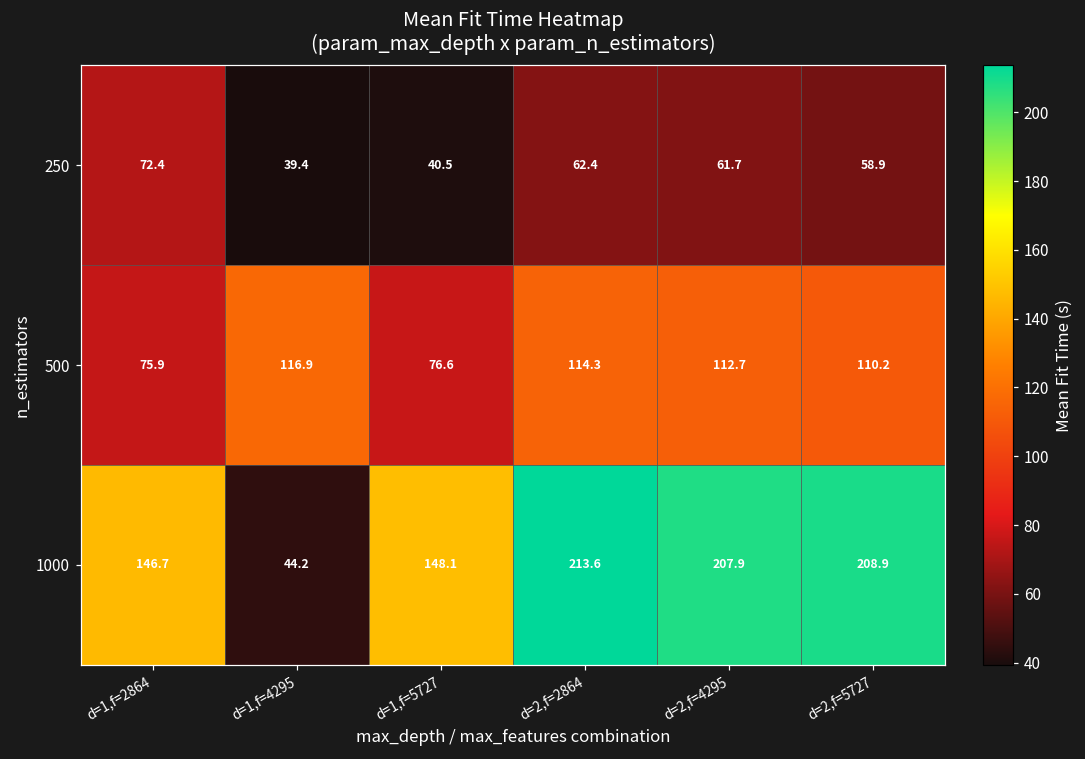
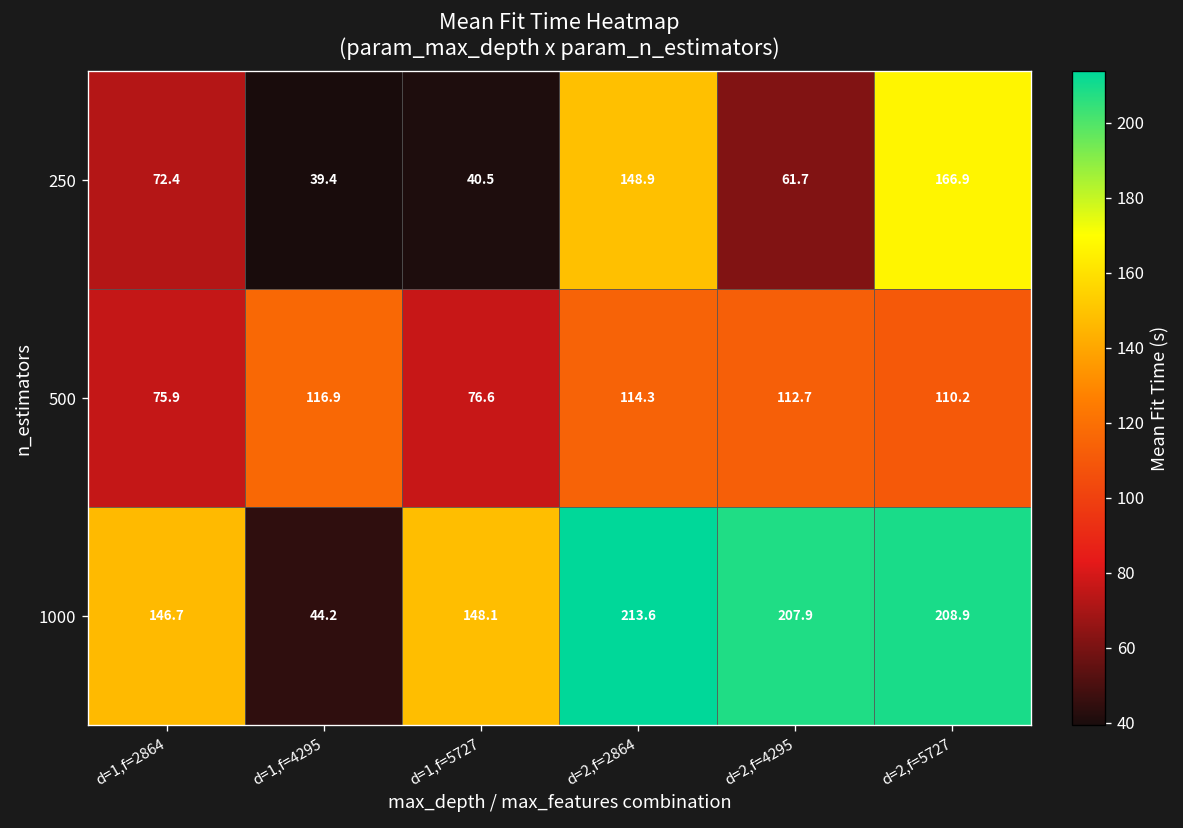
  {
    "250": {
      "d=1,f=2864": 72.4,
      "d=1,f=4295": 39.4,
      "d=1,f=5727": 40.5,
-     "d=2,f=2864": 62.4,
+     "d=2,f=2864": 148.9,
      "d=2,f=4295": 61.7,
-     "d=2,f=5727": 58.9
+     "d=2,f=5727": 166.9
    },
    "500": {
      "d=1,f=2864": 75.9,
      "d=1,f=4295": 116.9,
      "d=1,f=5727": 76.6,
      "d=2,f=2864": 114.3,
      "d=2,f=4295": 112.7,
      "d=2,f=5727": 110.2
    },
    "1000": {
      "d=1,f=2864": 146.7,
      "d=1,f=4295": 44.2,
      "d=1,f=5727": 148.1,
      "d=2,f=2864": 213.6,
      "d=2,f=4295": 207.9,
      "d=2,f=5727": 208.9
    }
  }
